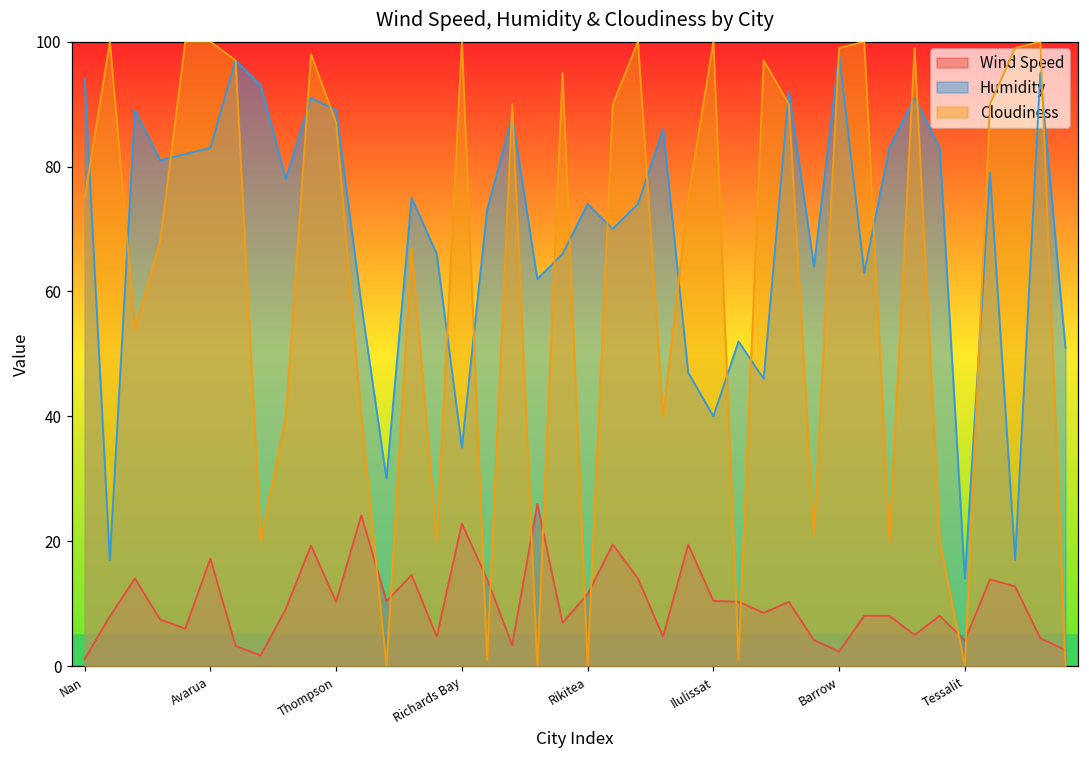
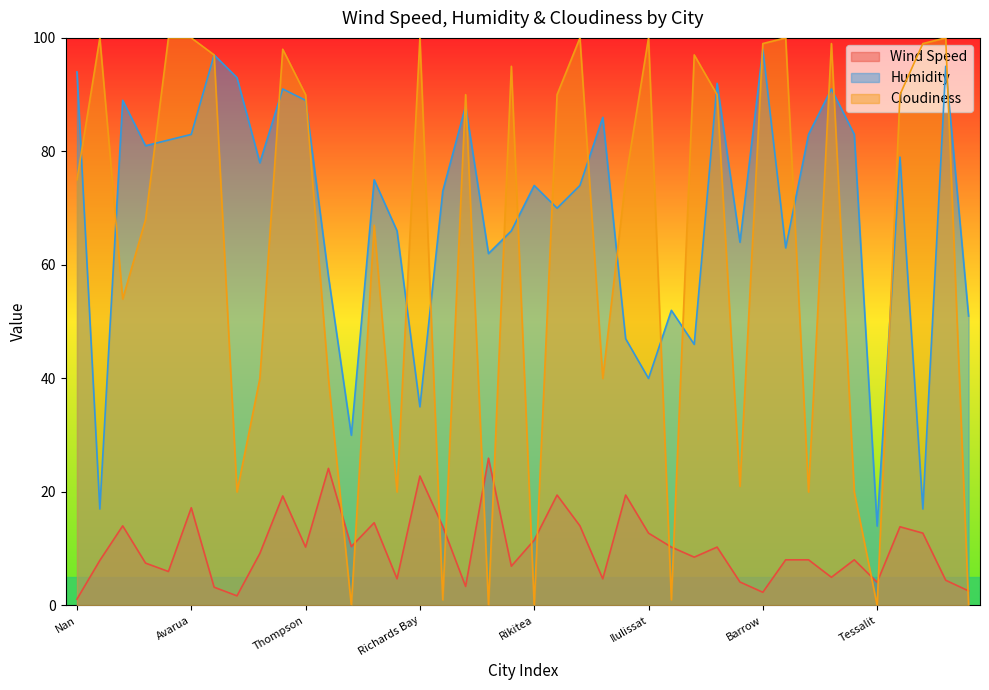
  {
    "Wind Speed": {
      "Avarua": 17,
      "Thompson": 10,
      "Richards Bay": 23,
      "Rikitea": 12,
-     "Ilulissat": 10
+     "Ilulissat": 13
    },
    "Humidity": {
      "Nan": 94,
      "Avarua": 83,
      "Thompson": 89,
      "Richards Bay": 35,
      "Rikitea": 74,
      "Ilulissat": 40,
      "Barrow": 98,
      "Tessalit": 14
    },
    "Cloudiness": {
      "Nan": 75,
      "Avarua": 100,
-     "Thompson": 87,
+     "Thompson": 90,
      "Richards Bay": 100,
      "Ilulissat": 100,
      "Barrow": 99
    }
  }
